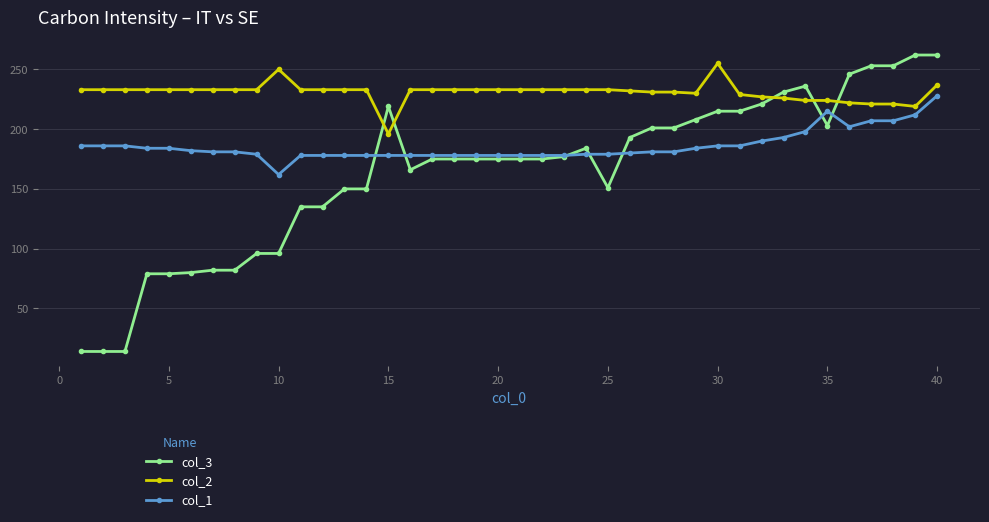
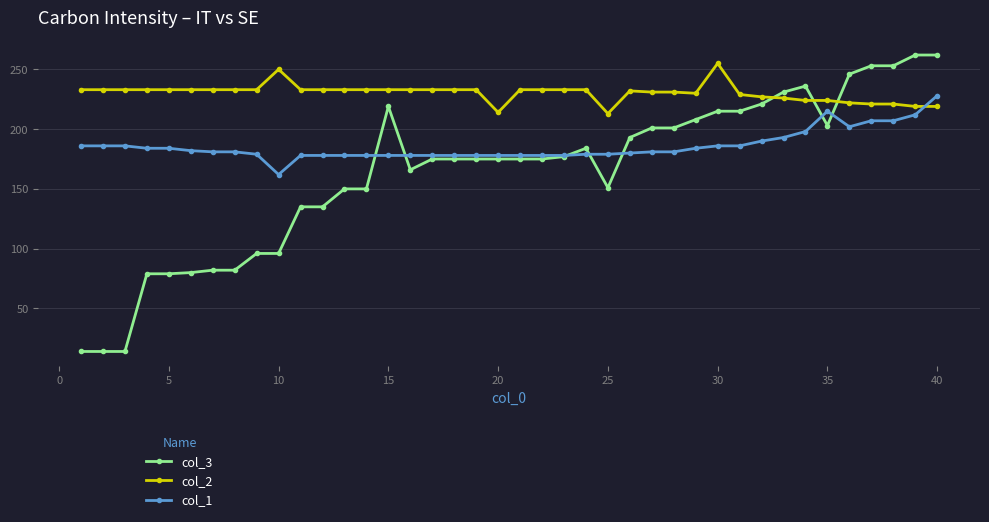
  {
    "col_3": {
      "5": 79,
      "10": 96,
      "15": 219,
      "20": 175,
      "25": 151,
      "30": 215,
      "35": 203,
      "40": 262
    },
    "col_2": {
      "5": 233,
      "10": 250,
-     "15": 196,
-     "20": 233,
-     "25": 233,
+     "15": 233,
+     "20": 214,
+     "25": 213,
      "30": 255,
      "35": 224,
-     "40": 237
+     "40": 219
    },
    "col_1": {
      "5": 184,
      "10": 162,
      "15": 178,
      "20": 178,
      "25": 179,
      "30": 186,
      "35": 215,
      "40": 228
    }
  }
